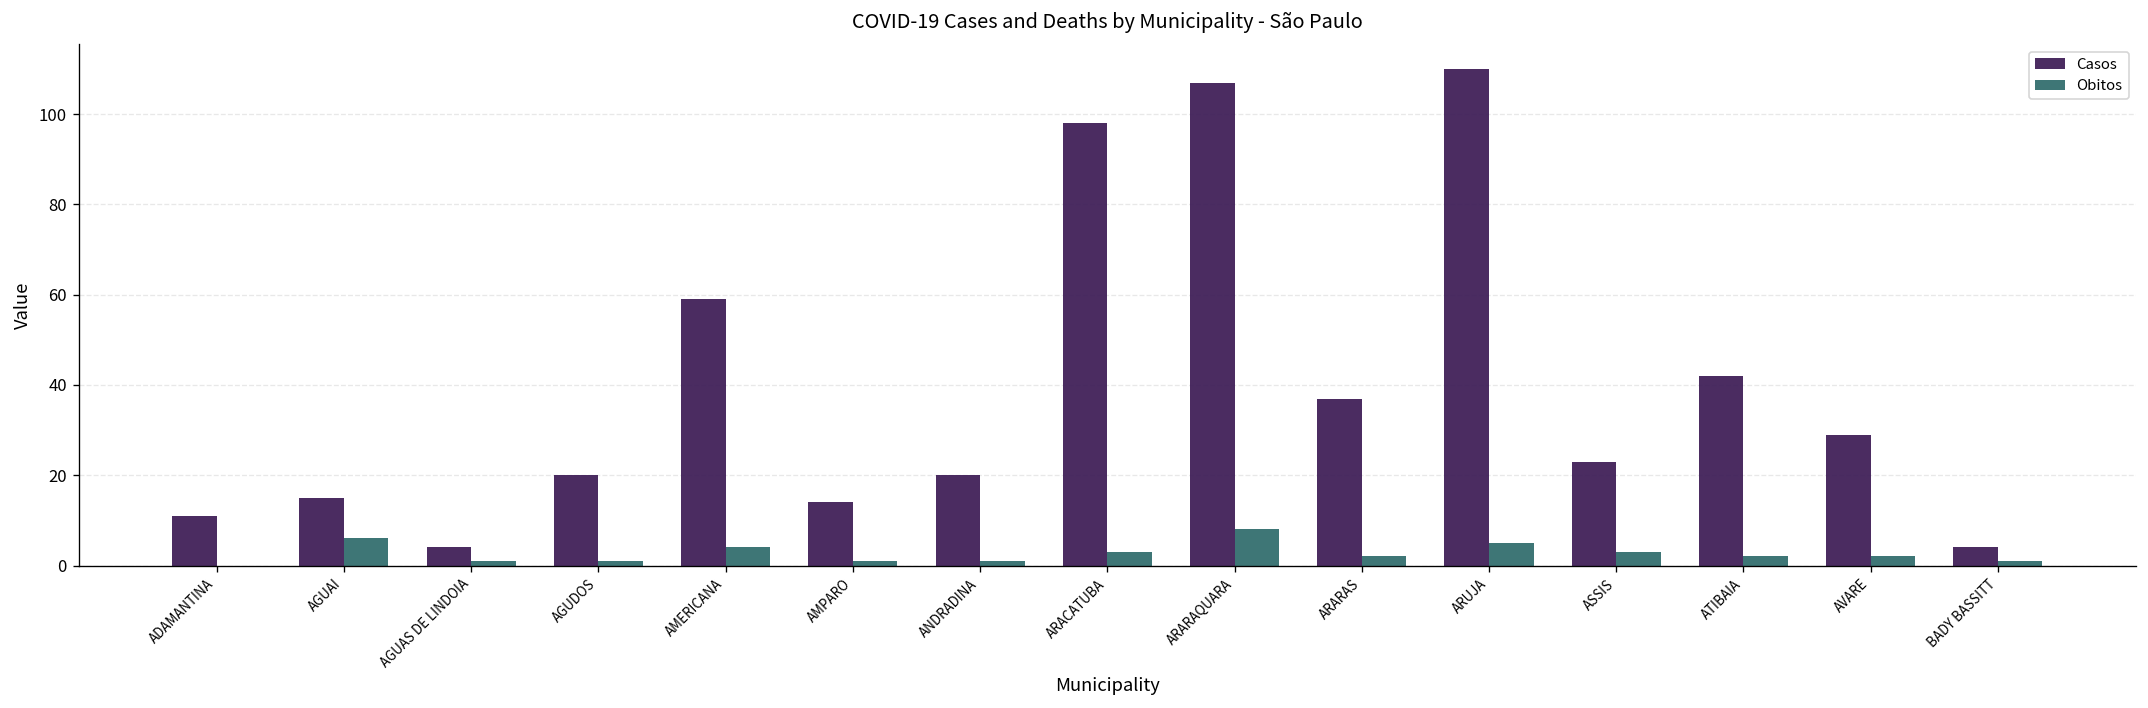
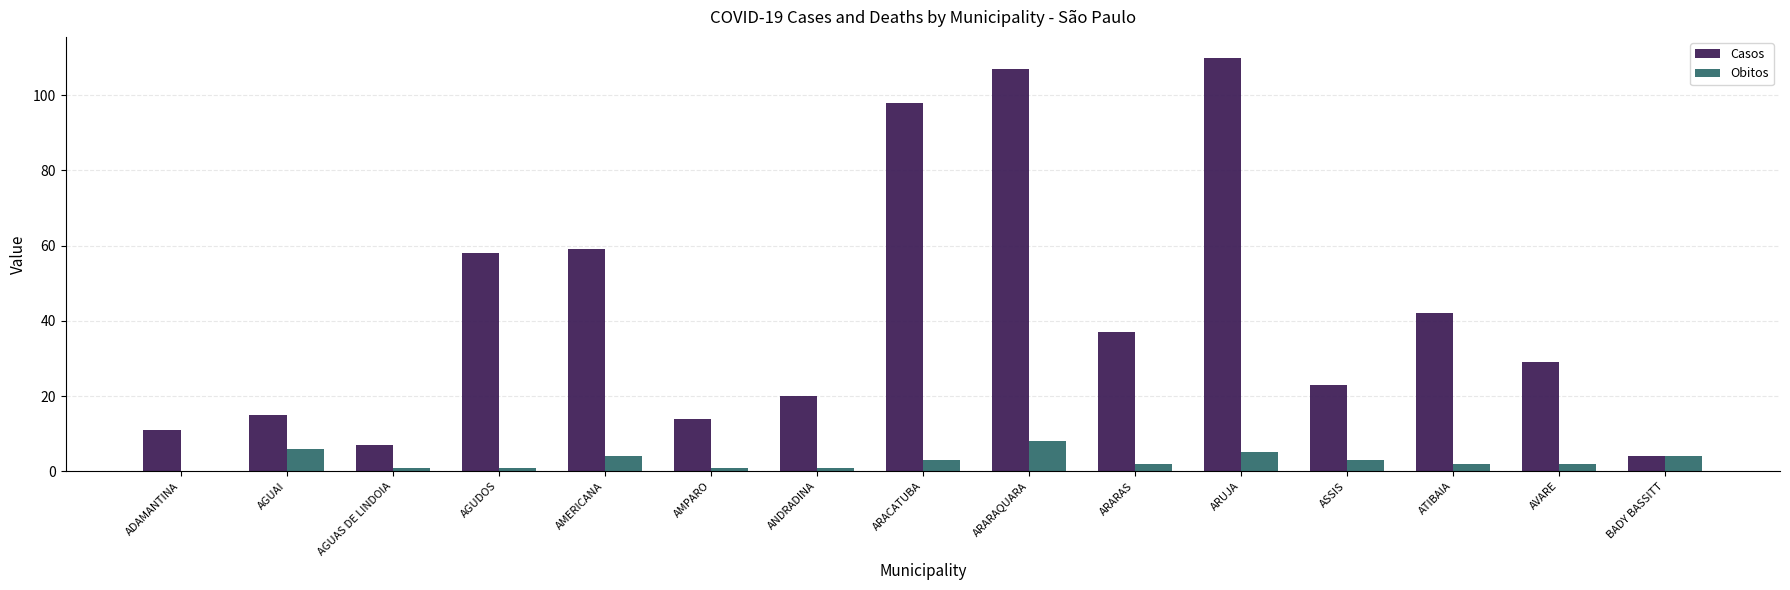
  {
    "Casos": {
      "ADAMANTINA": 11,
      "AGUAI": 15,
-     "AGUAS DE LINDOIA": 4,
-     "AGUDOS": 20,
+     "AGUAS DE LINDOIA": 7,
+     "AGUDOS": 58,
      "AMERICANA": 59,
      "AMPARO": 14,
      "ANDRADINA": 20,
      "ARACATUBA": 98,
      "ARARAQUARA": 107,
      "ARARAS": 37,
      "ARUJA": 110,
      "ASSIS": 23,
      "ATIBAIA": 42,
      "AVARE": 29,
      "BADY BASSITT": 4
    },
    "Obitos": {
      "ADAMANTINA": 0,
      "AGUAI": 6,
      "AGUAS DE LINDOIA": 1,
      "AGUDOS": 1,
      "AMERICANA": 4,
      "AMPARO": 1,
      "ANDRADINA": 1,
      "ARACATUBA": 3,
      "ARARAQUARA": 8,
      "ARARAS": 2,
      "ARUJA": 5,
      "ASSIS": 3,
      "ATIBAIA": 2,
      "AVARE": 2,
-     "BADY BASSITT": 1
+     "BADY BASSITT": 4
    }
  }
